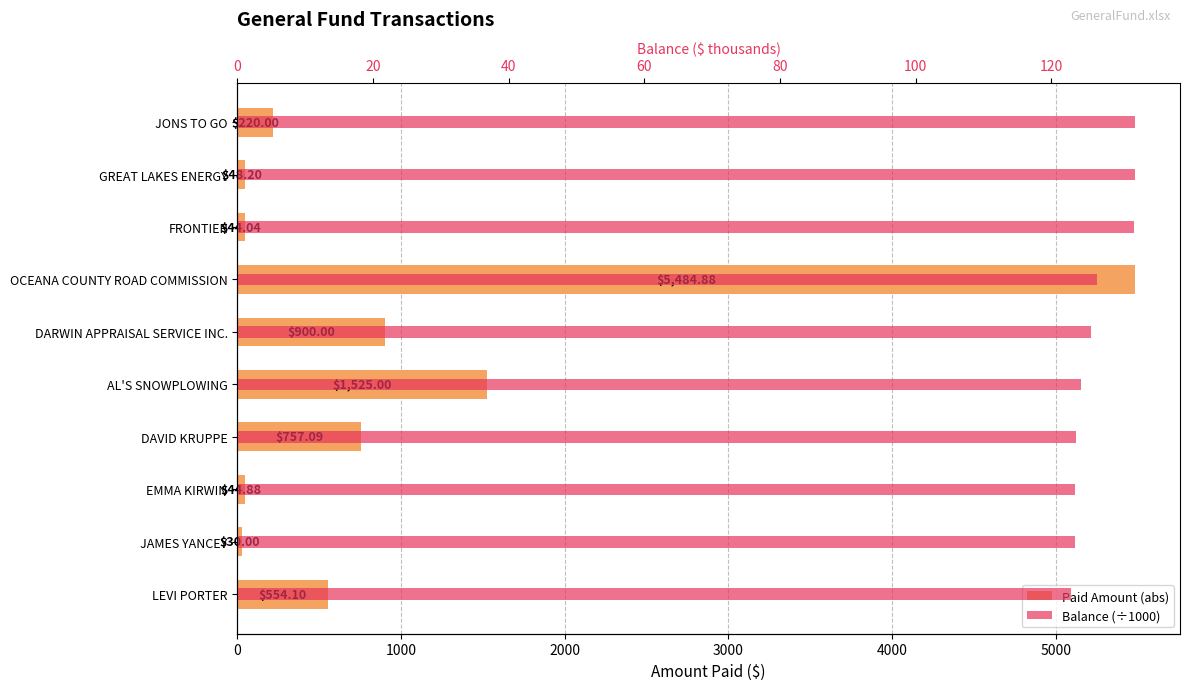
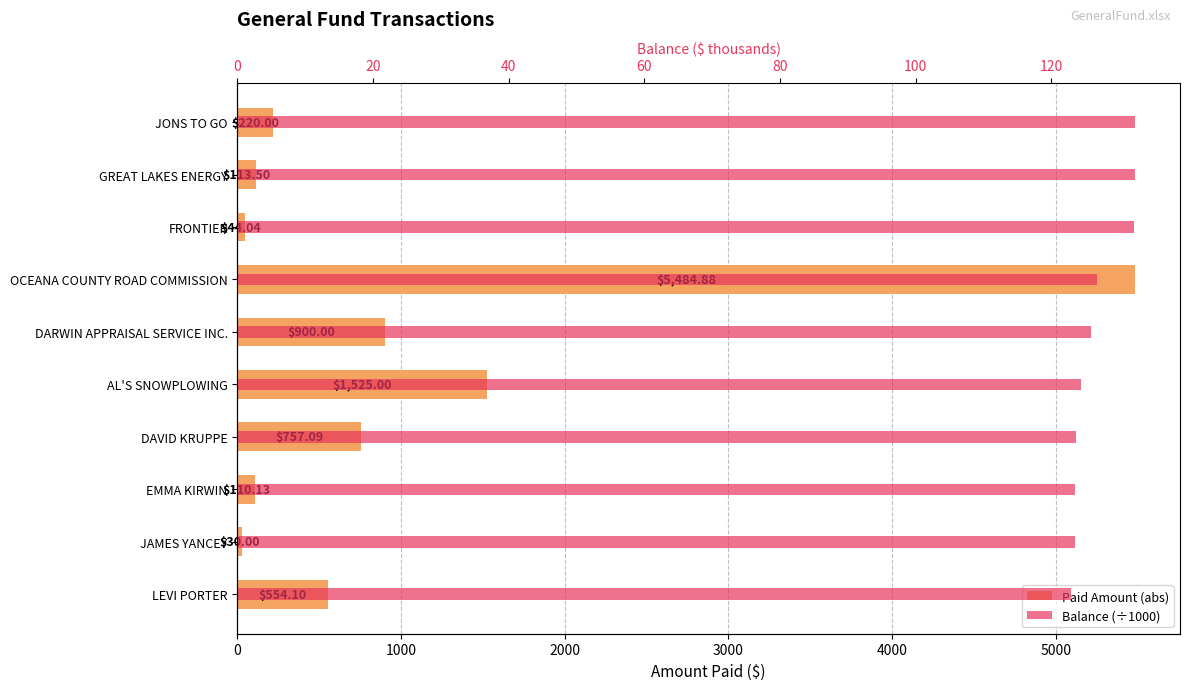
  {
    "Paid Amount (abs)": {
      "JONS TO GO": "$220.00",
-     "GREAT LAKES ENERGY": "$48.20",
+     "GREAT LAKES ENERGY": "$113.50",
      "FRONTIER": "$44.04",
      "DARWIN APPRAISAL SERVICE INC.": "$900.00",
      "AL'S SNOWPLOWING": "$1,525.00",
      "DAVID KRUPPE": "$757.09",
-     "EMMA KIRWIN": "$44.88",
+     "EMMA KIRWIN": "$110.13",
      "JAMES YANCEY": "$30.00",
      "LEVI PORTER": "$554.10"
    }
  }
